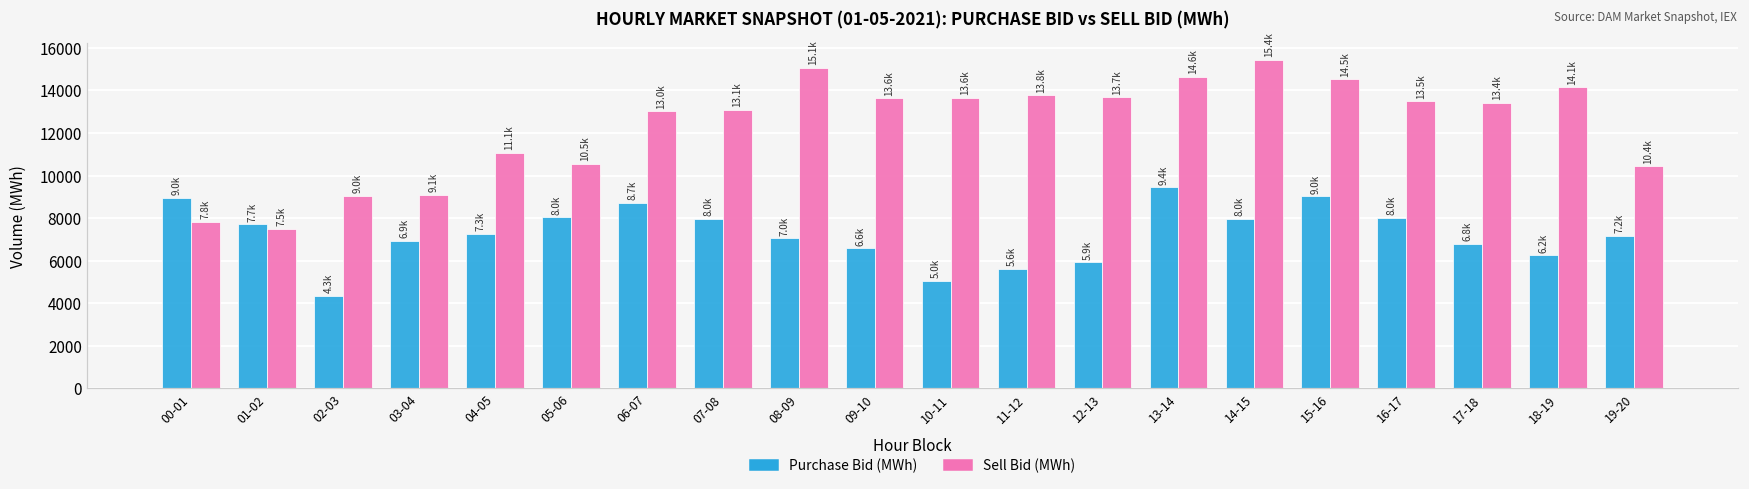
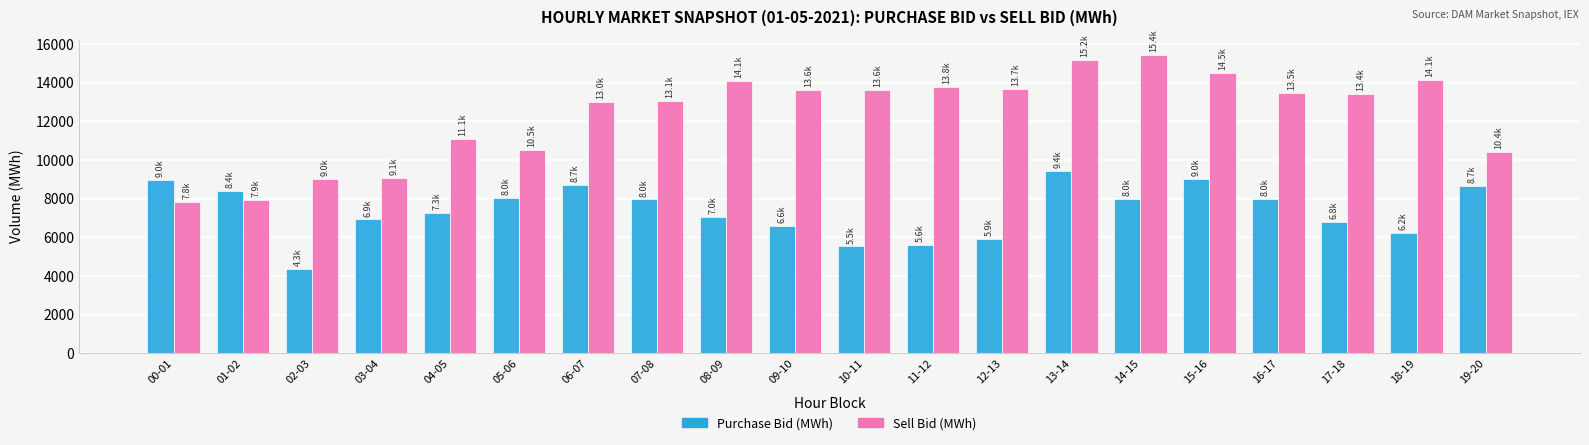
  {
    "Purchase Bid (MWh)": {
      "00-01": "9.0k",
-     "01-02": "7.7k",
+     "01-02": "8.4k",
      "02-03": "4.3k",
      "03-04": "6.9k",
      "04-05": "7.3k",
      "05-06": "8.0k",
      "06-07": "8.7k",
      "07-08": "8.0k",
      "08-09": "7.0k",
      "09-10": "6.6k",
-     "10-11": "5.0k",
+     "10-11": "5.5k",
      "11-12": "5.6k",
      "12-13": "5.9k",
      "13-14": "9.4k",
      "14-15": "8.0k",
      "15-16": "9.0k",
      "16-17": "8.0k",
      "17-18": "6.8k",
      "18-19": "6.2k",
-     "19-20": "7.2k"
+     "19-20": "8.7k"
    },
    "Sell Bid (MWh)": {
      "00-01": "7.8k",
-     "01-02": "7.5k",
+     "01-02": "7.9k",
      "02-03": "9.0k",
      "03-04": "9.1k",
      "04-05": "11.1k",
      "05-06": "10.5k",
      "06-07": "13.0k",
      "07-08": "13.1k",
-     "08-09": "15.1k",
+     "08-09": "14.1k",
      "09-10": "13.6k",
      "10-11": "13.6k",
      "11-12": "13.8k",
      "12-13": "13.7k",
-     "13-14": "14.6k",
+     "13-14": "15.2k",
      "14-15": "15.4k",
      "15-16": "14.5k",
      "16-17": "13.5k",
      "17-18": "13.4k",
      "18-19": "14.1k",
      "19-20": "10.4k"
    }
  }
